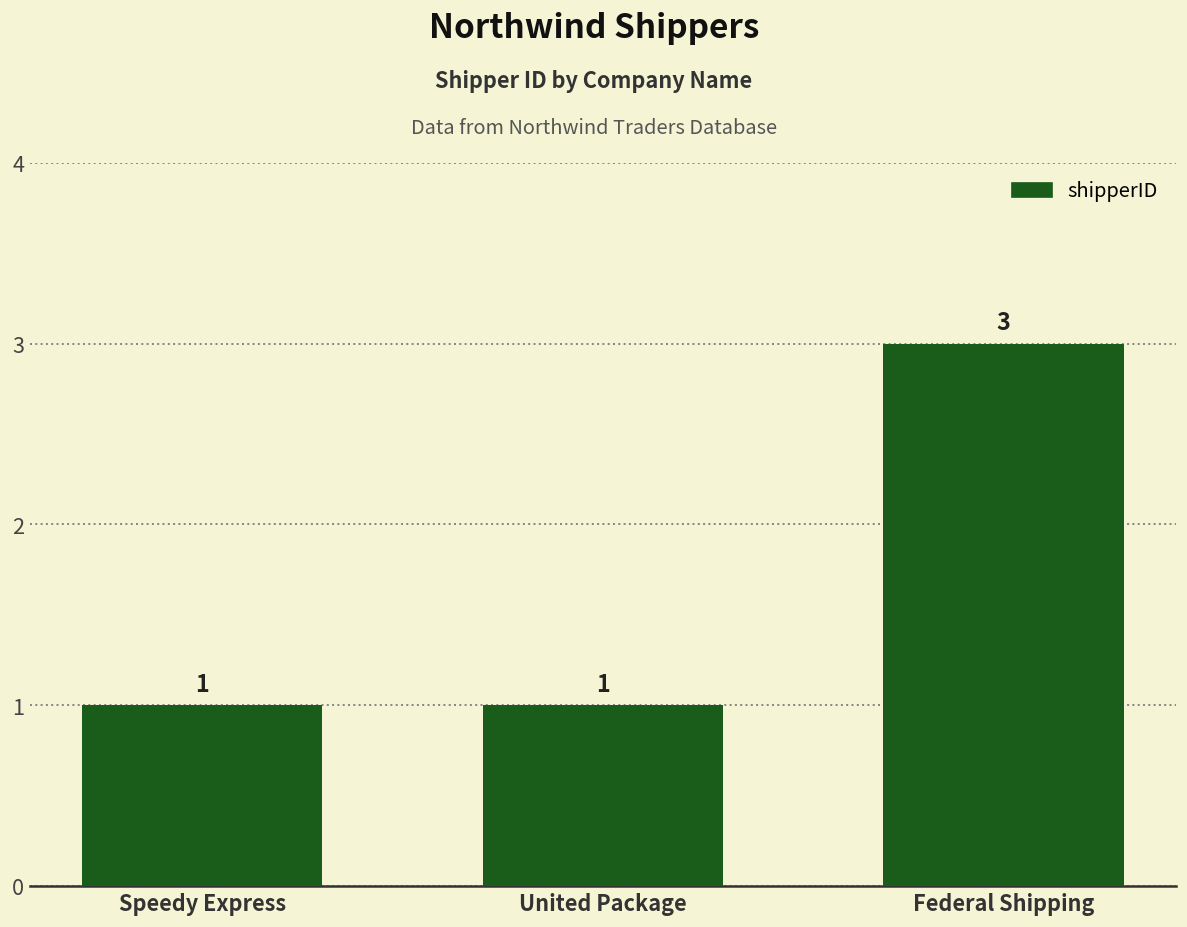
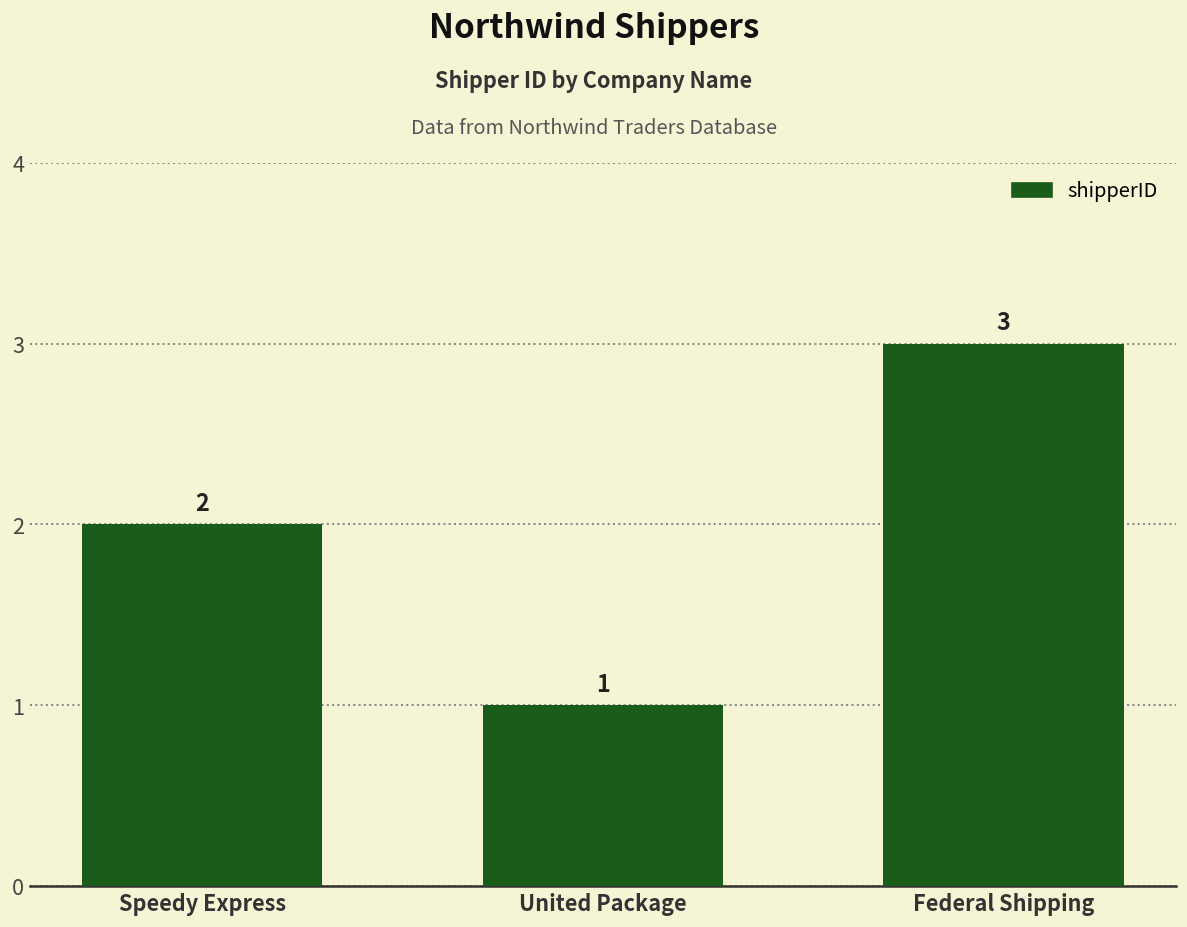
  {
-   "Speedy Express": 1,
+   "Speedy Express": 2,
    "United Package": 1,
    "Federal Shipping": 3
  }
